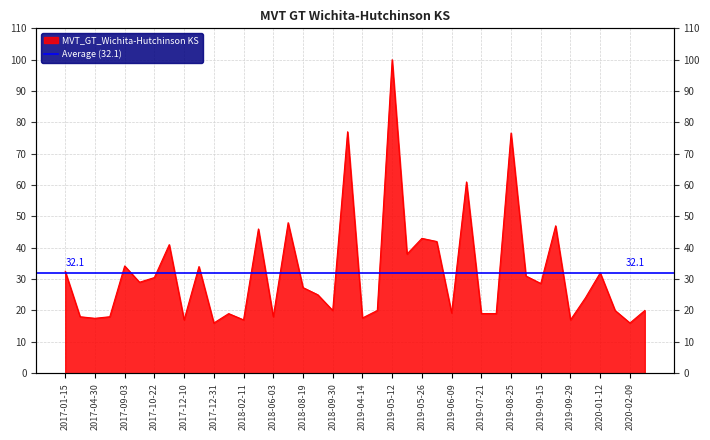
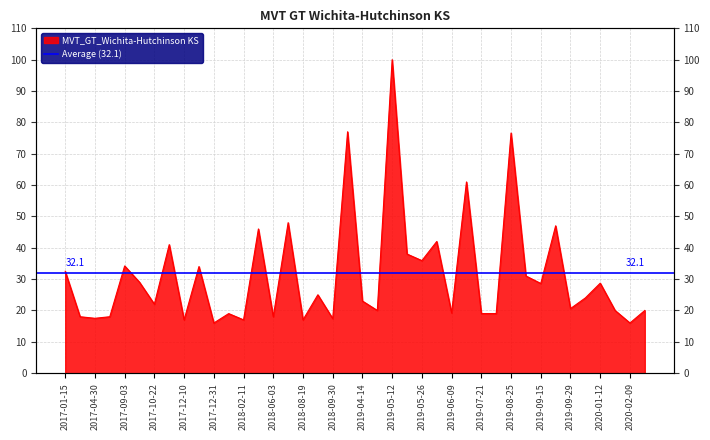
  {
    "2017-04-30": 18,
    "2017-09-03": 34,
-   "2017-10-22": 31,
+   "2017-10-22": 22,
    "2017-12-10": 17,
    "2017-12-31": 16,
    "2018-02-11": 17,
    "2018-06-03": 18,
-   "2018-08-19": 27,
-   "2018-09-30": 20,
-   "2019-04-14": 18,
+   "2018-08-19": 17,
+   "2018-09-30": 17,
+   "2019-04-14": 23,
    "2019-05-12": 100,
-   "2019-05-26": 43,
+   "2019-05-26": 36,
    "2019-06-09": 19,
    "2019-07-21": 19,
    "2019-08-25": 77,
    "2019-09-15": 29,
-   "2019-09-29": 17,
-   "2020-01-12": 32,
+   "2019-09-29": 21,
+   "2020-01-12": 29,
    "2020-02-09": 16
  }
